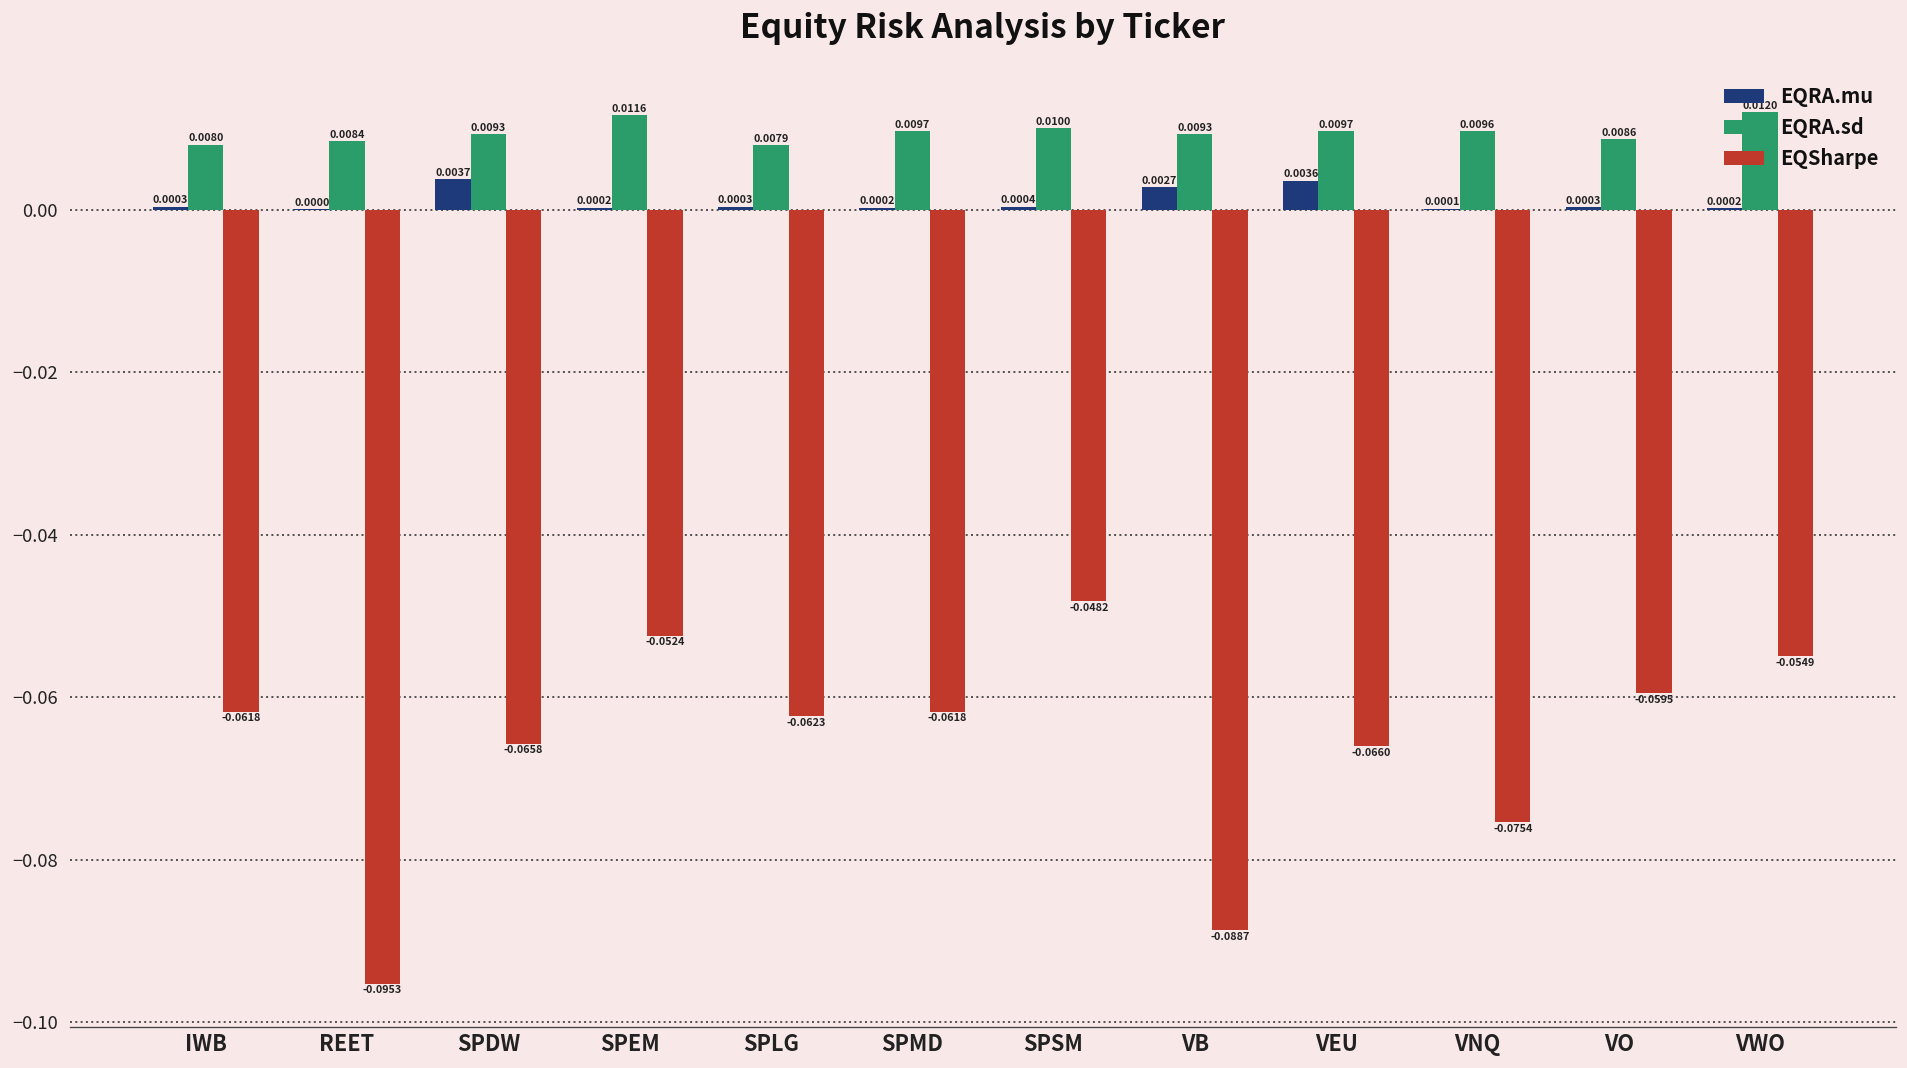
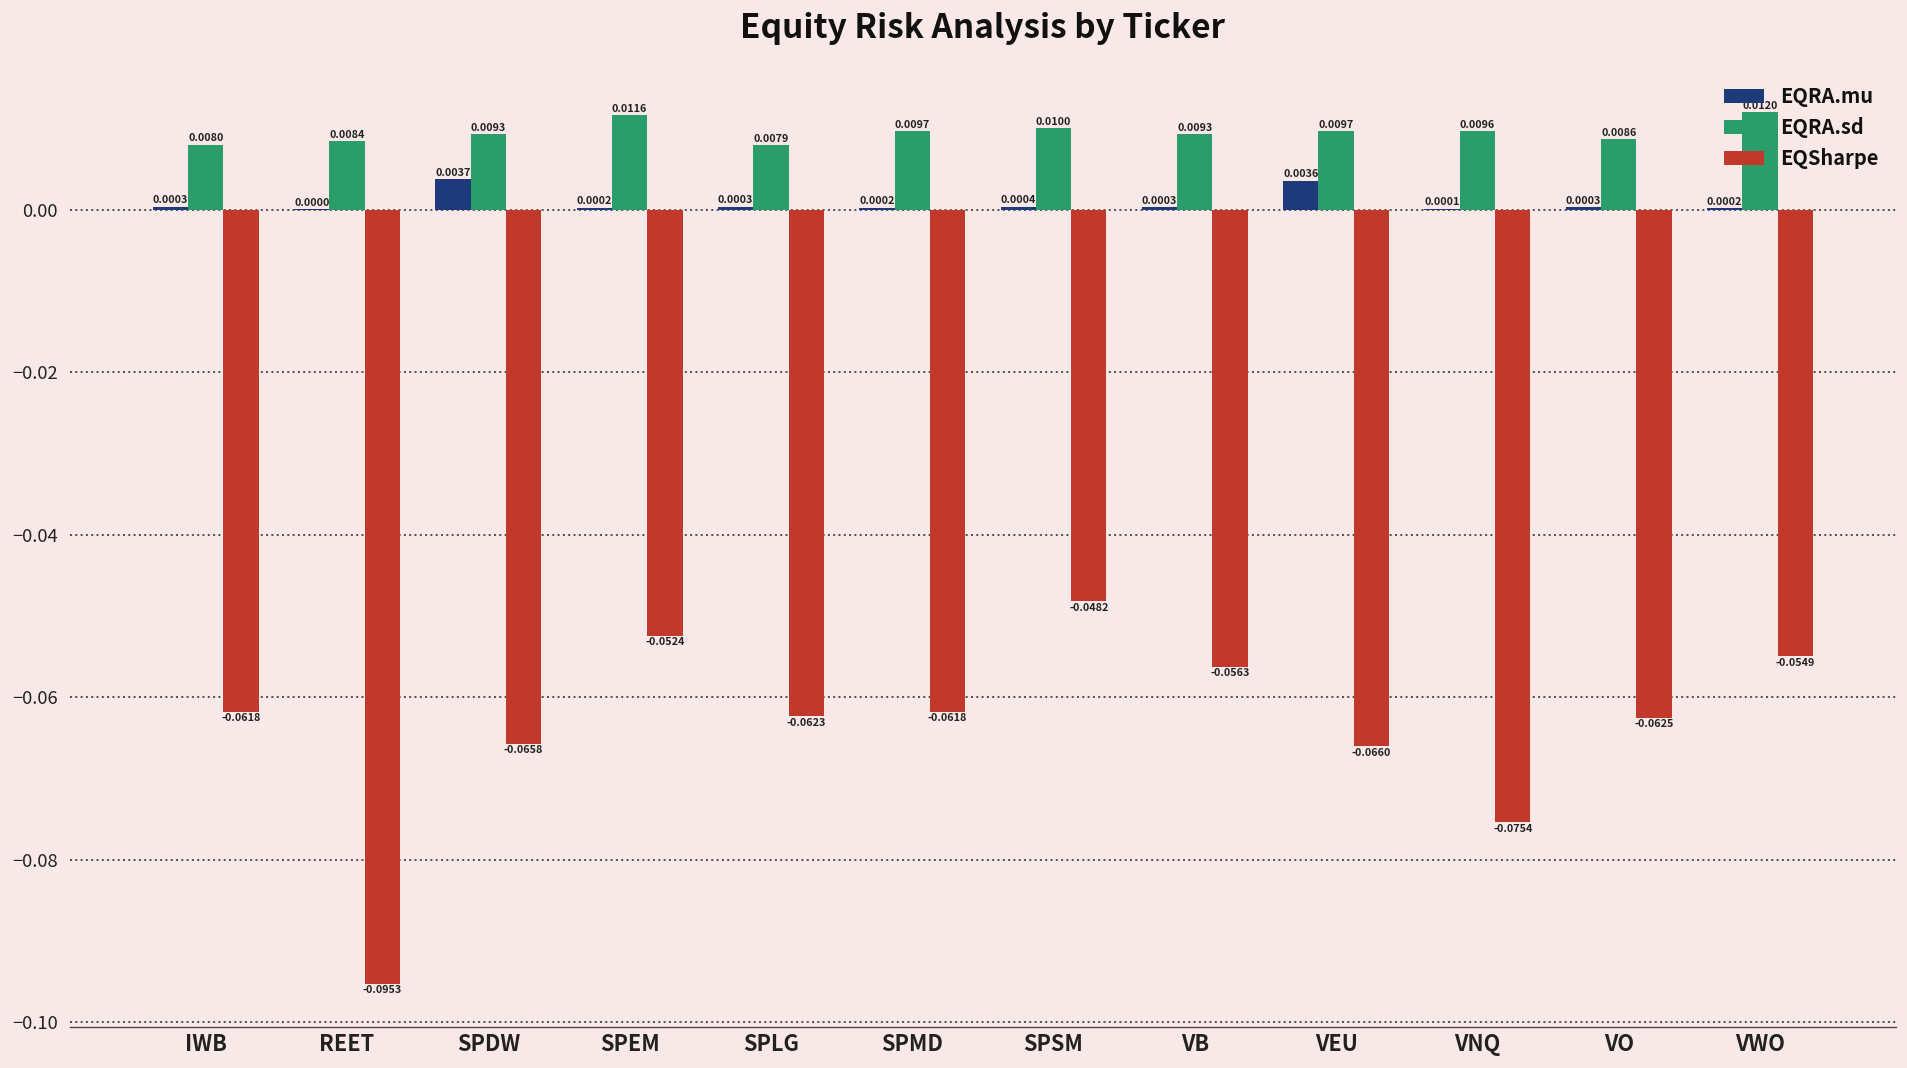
  {
    "EQRA.mu": {
      "IWB": 0.0003,
      "REET": 0.0000,
      "SPDW": 0.0037,
      "SPEM": 0.0002,
      "SPLG": 0.0003,
      "SPMD": 0.0002,
      "SPSM": 0.0004,
-     "VB": 0.0027,
+     "VB": 0.0003,
      "VEU": 0.0036,
      "VNQ": 0.0001,
      "VO": 0.0003,
      "VWO": 0.0002
    },
    "EQRA.sd": {
      "IWB": 0.0080,
      "REET": 0.0084,
      "SPDW": 0.0093,
      "SPEM": 0.0116,
      "SPLG": 0.0079,
      "SPMD": 0.0097,
      "SPSM": 0.0100,
      "VB": 0.0093,
      "VEU": 0.0097,
      "VNQ": 0.0096,
      "VO": 0.0086,
      "VWO": 0.0120
    },
    "EQSharpe": {
      "IWB": -0.0618,
      "REET": -0.0953,
      "SPDW": -0.0658,
      "SPEM": -0.0524,
      "SPLG": -0.0623,
      "SPMD": -0.0618,
      "SPSM": -0.0482,
-     "VB": -0.0887,
+     "VB": -0.0563,
      "VEU": -0.0660,
      "VNQ": -0.0754,
-     "VO": -0.0595,
+     "VO": -0.0625,
      "VWO": -0.0549
    }
  }
